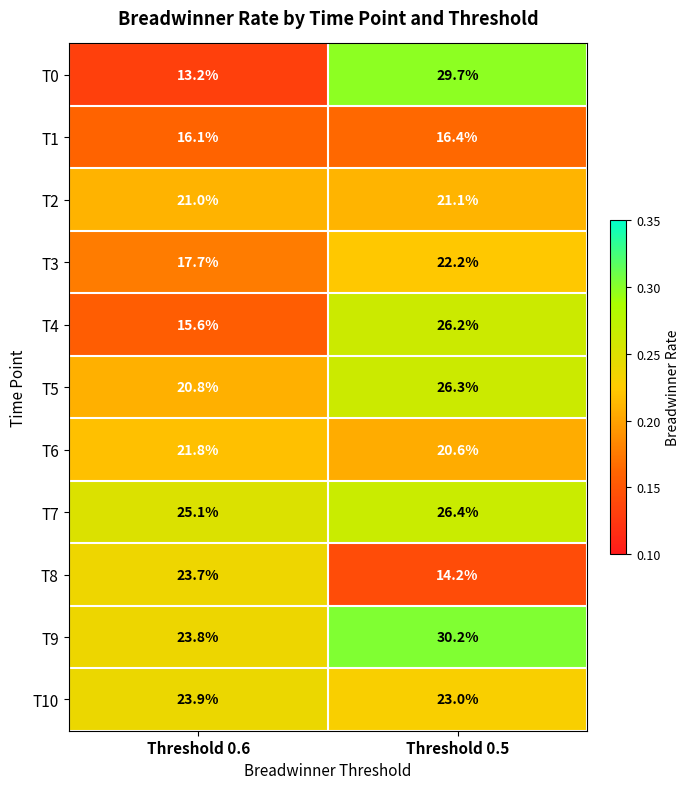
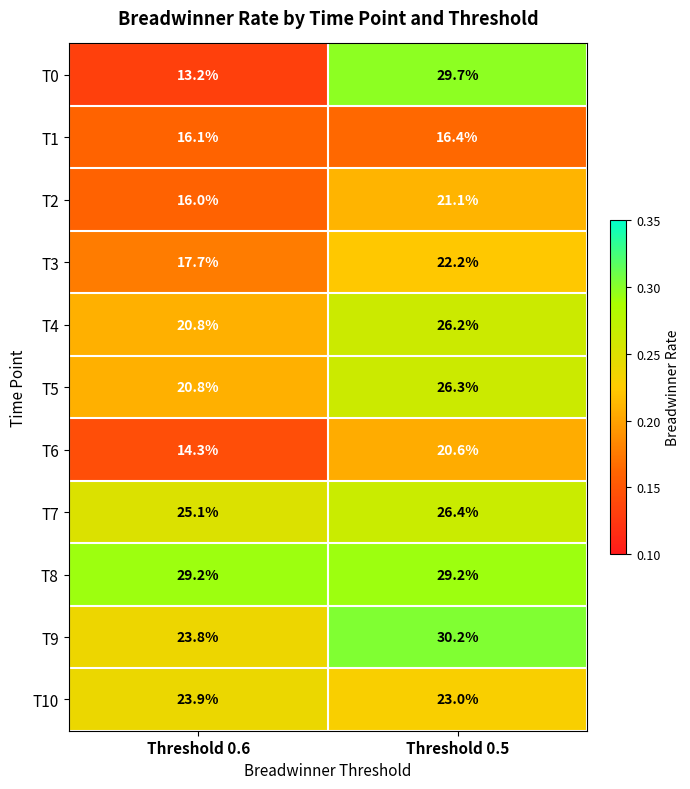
  {
    "T0": {
      "Threshold 0.6": "13.2%",
      "Threshold 0.5": "29.7%"
    },
    "T1": {
      "Threshold 0.6": "16.1%",
      "Threshold 0.5": "16.4%"
    },
    "T2": {
-     "Threshold 0.6": "21.0%",
+     "Threshold 0.6": "16.0%",
      "Threshold 0.5": "21.1%"
    },
    "T3": {
      "Threshold 0.6": "17.7%",
      "Threshold 0.5": "22.2%"
    },
    "T4": {
-     "Threshold 0.6": "15.6%",
+     "Threshold 0.6": "20.8%",
      "Threshold 0.5": "26.2%"
    },
    "T5": {
      "Threshold 0.6": "20.8%",
      "Threshold 0.5": "26.3%"
    },
    "T6": {
-     "Threshold 0.6": "21.8%",
+     "Threshold 0.6": "14.3%",
      "Threshold 0.5": "20.6%"
    },
    "T7": {
      "Threshold 0.6": "25.1%",
      "Threshold 0.5": "26.4%"
    },
    "T8": {
-     "Threshold 0.6": "23.7%",
-     "Threshold 0.5": "14.2%"
+     "Threshold 0.6": "29.2%",
+     "Threshold 0.5": "29.2%"
    },
    "T9": {
      "Threshold 0.6": "23.8%",
      "Threshold 0.5": "30.2%"
    },
    "T10": {
      "Threshold 0.6": "23.9%",
      "Threshold 0.5": "23.0%"
    }
  }
